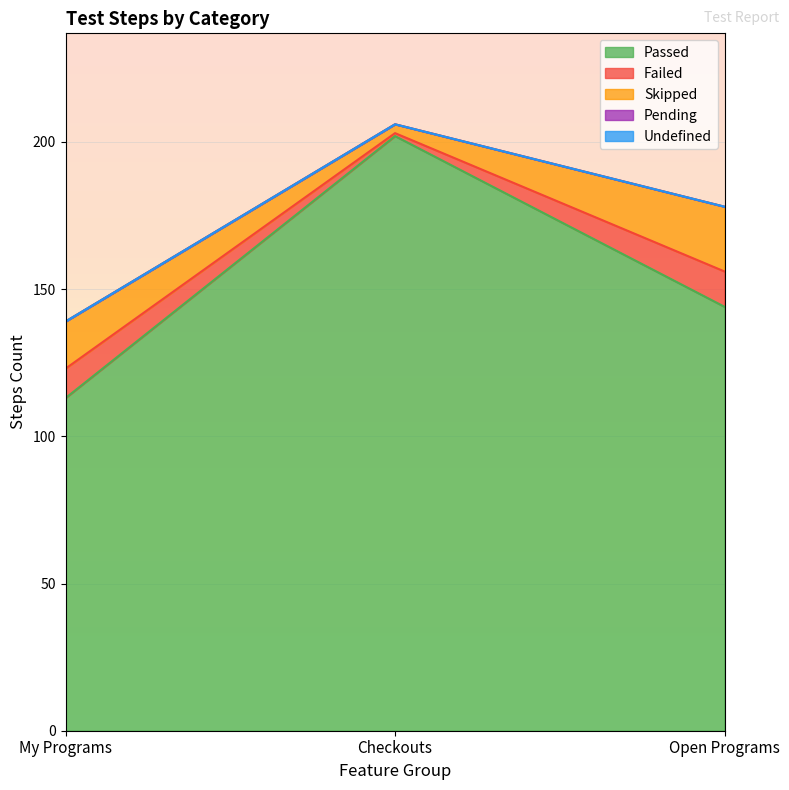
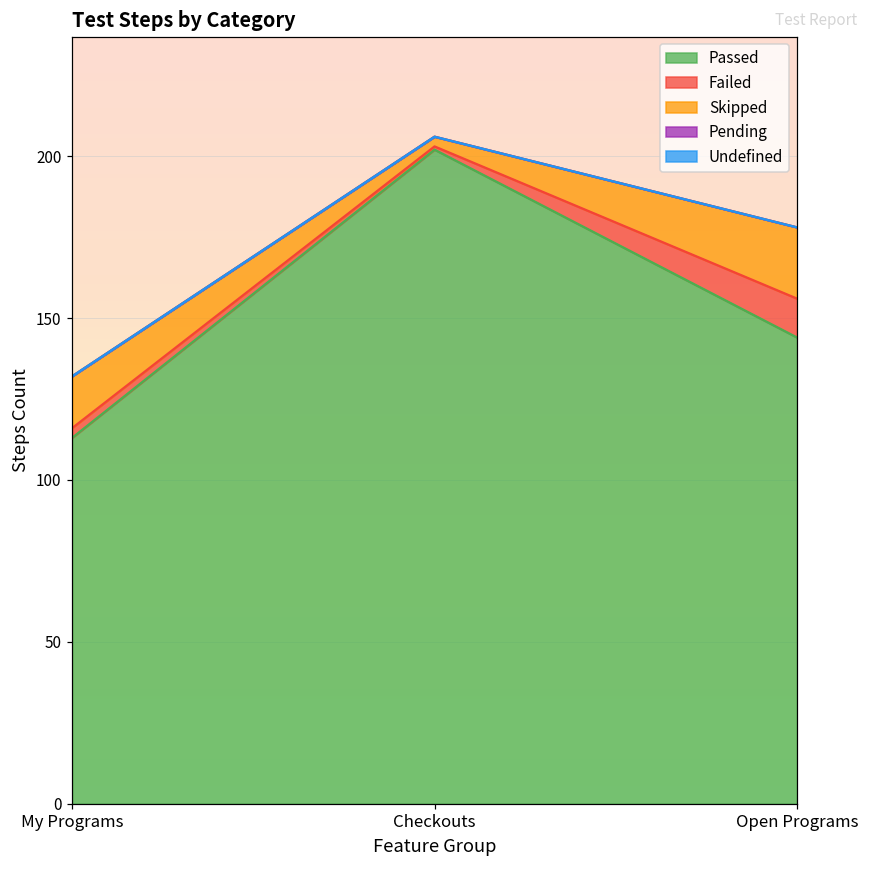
  {
    "Passed": {
      "My Programs": 113,
      "Checkouts": 202,
      "Open Programs": 144
    },
    "Failed": {
-     "My Programs": 10,
+     "My Programs": 3,
      "Checkouts": 1,
      "Open Programs": 12
    }
  }
